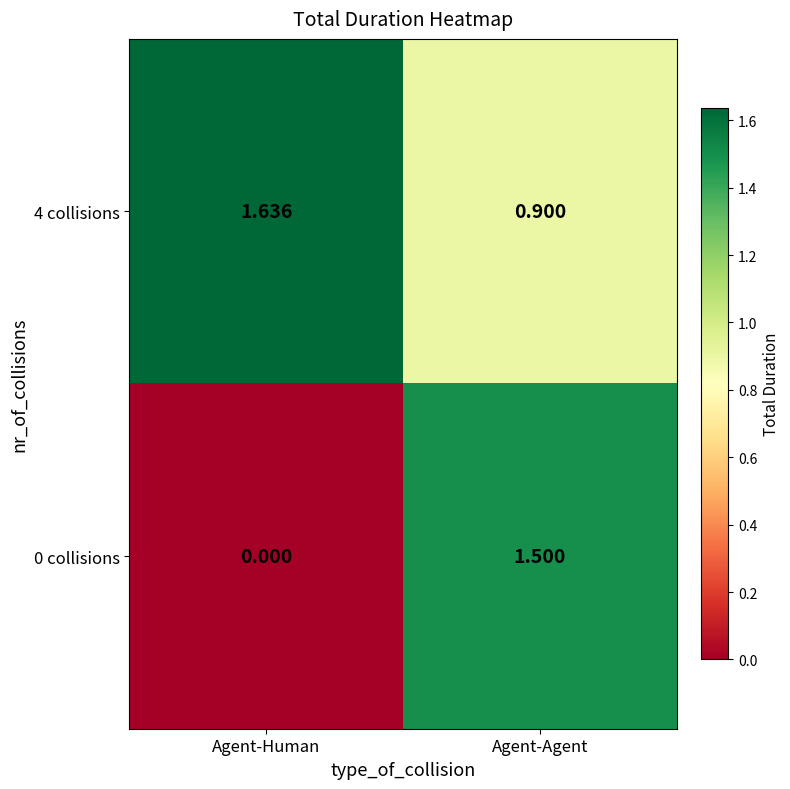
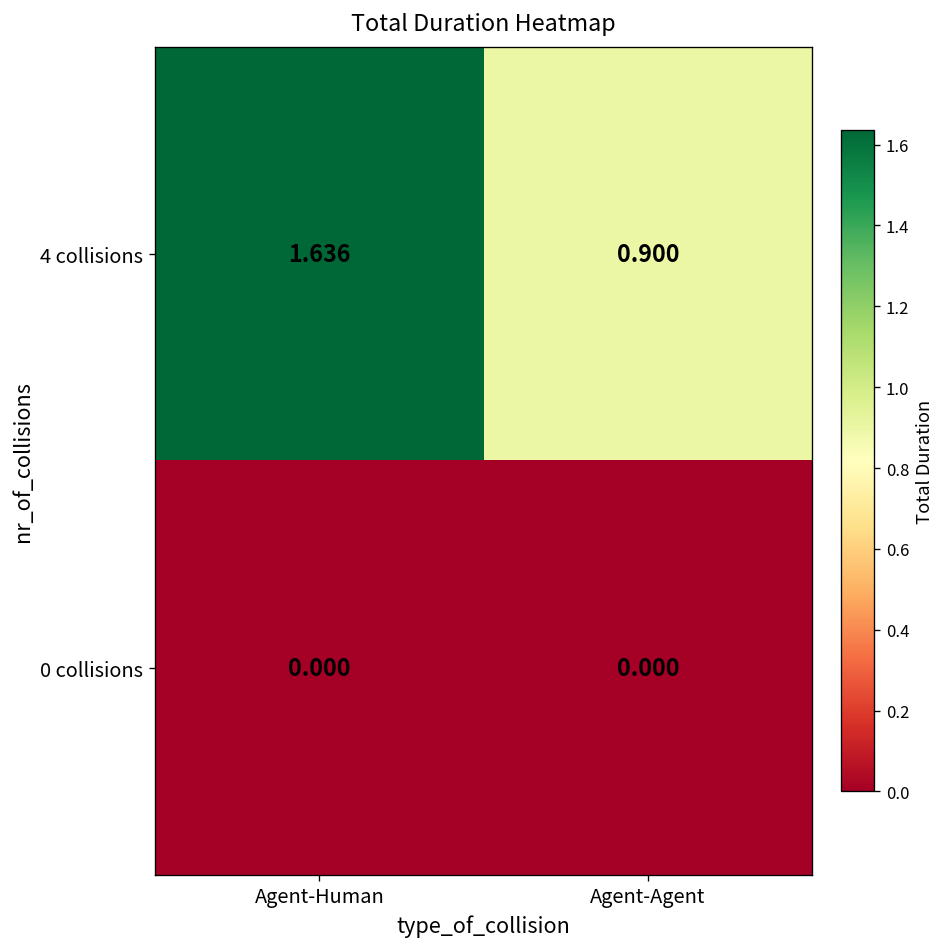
  {
    "4 collisions": {
      "Agent-Human": 1.636,
      "Agent-Agent": 0.900
    },
    "0 collisions": {
      "Agent-Human": 0.000,
-     "Agent-Agent": 1.500
+     "Agent-Agent": 0.000
    }
  }
